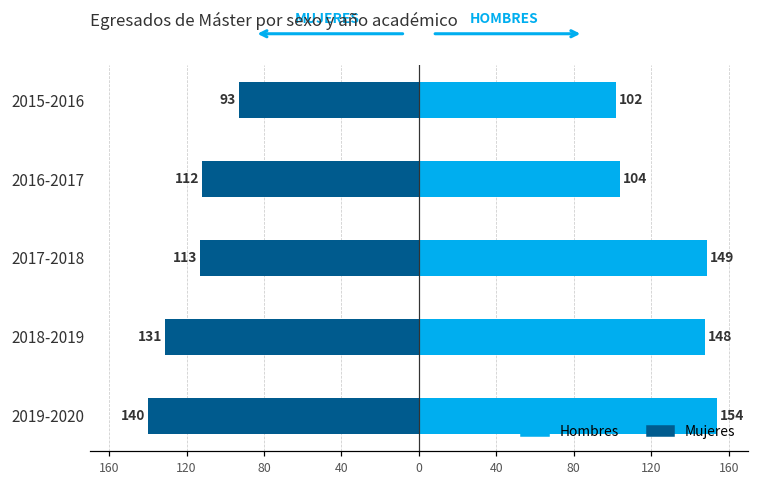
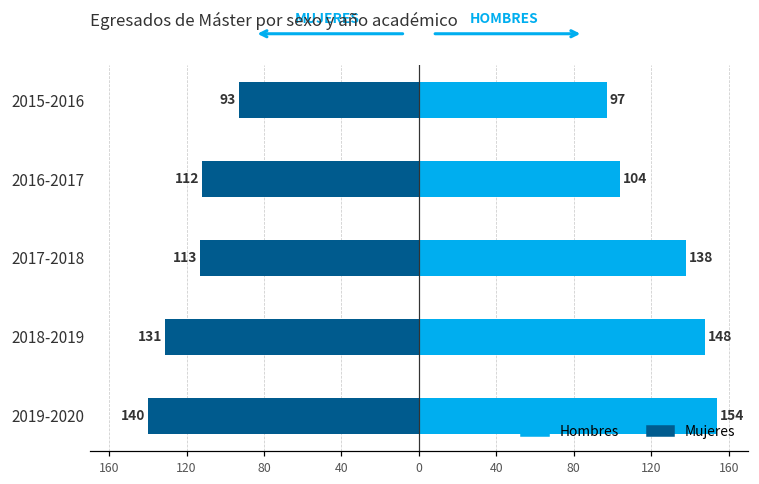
  {
    "Hombres": {
-     "2015-2016": 102,
+     "2015-2016": 97,
      "2016-2017": 104,
-     "2017-2018": 149,
+     "2017-2018": 138,
      "2018-2019": 148,
      "2019-2020": 154
    }
  }
